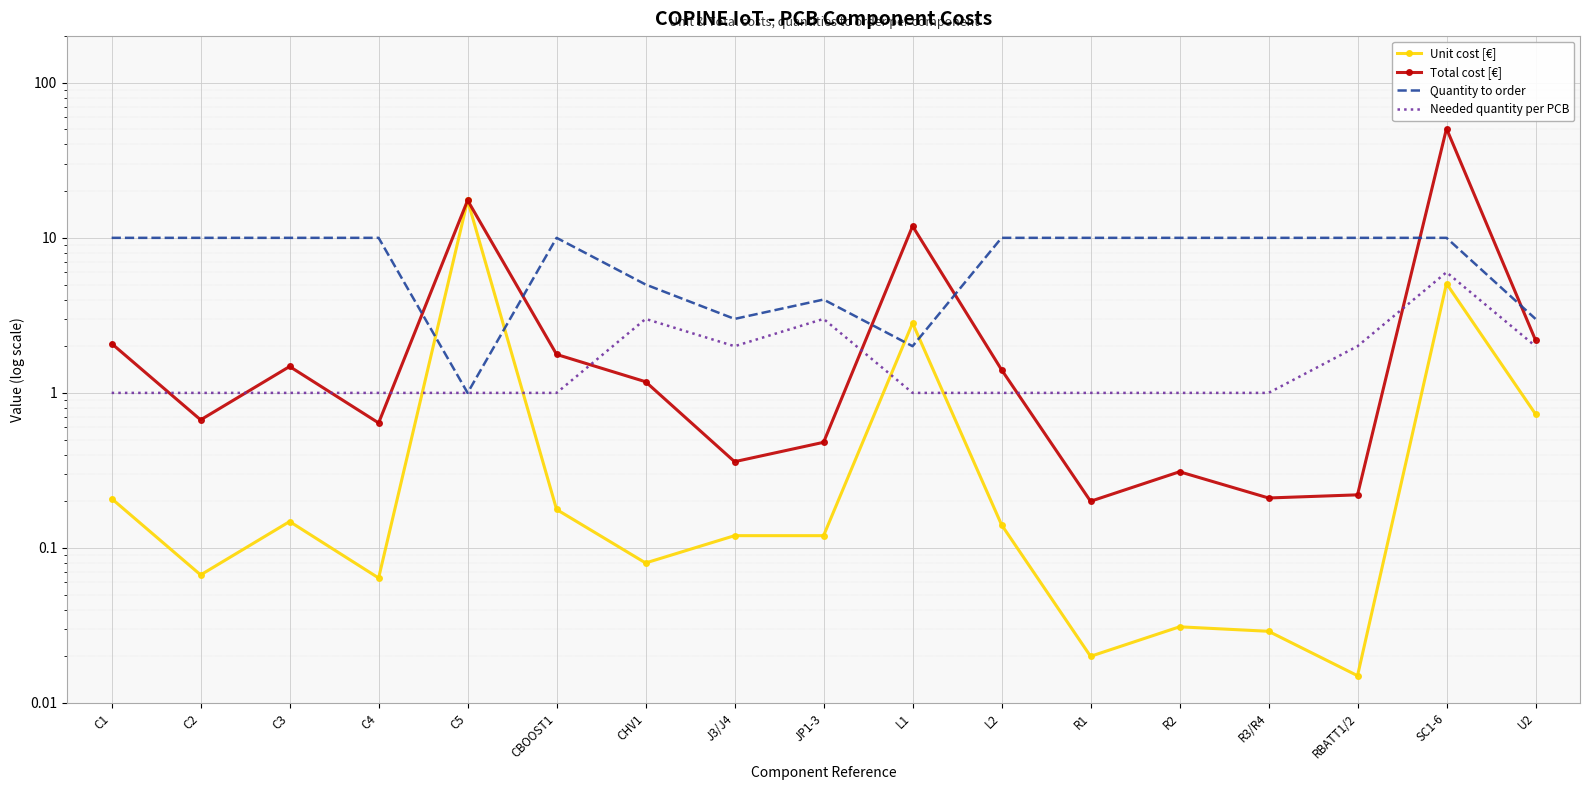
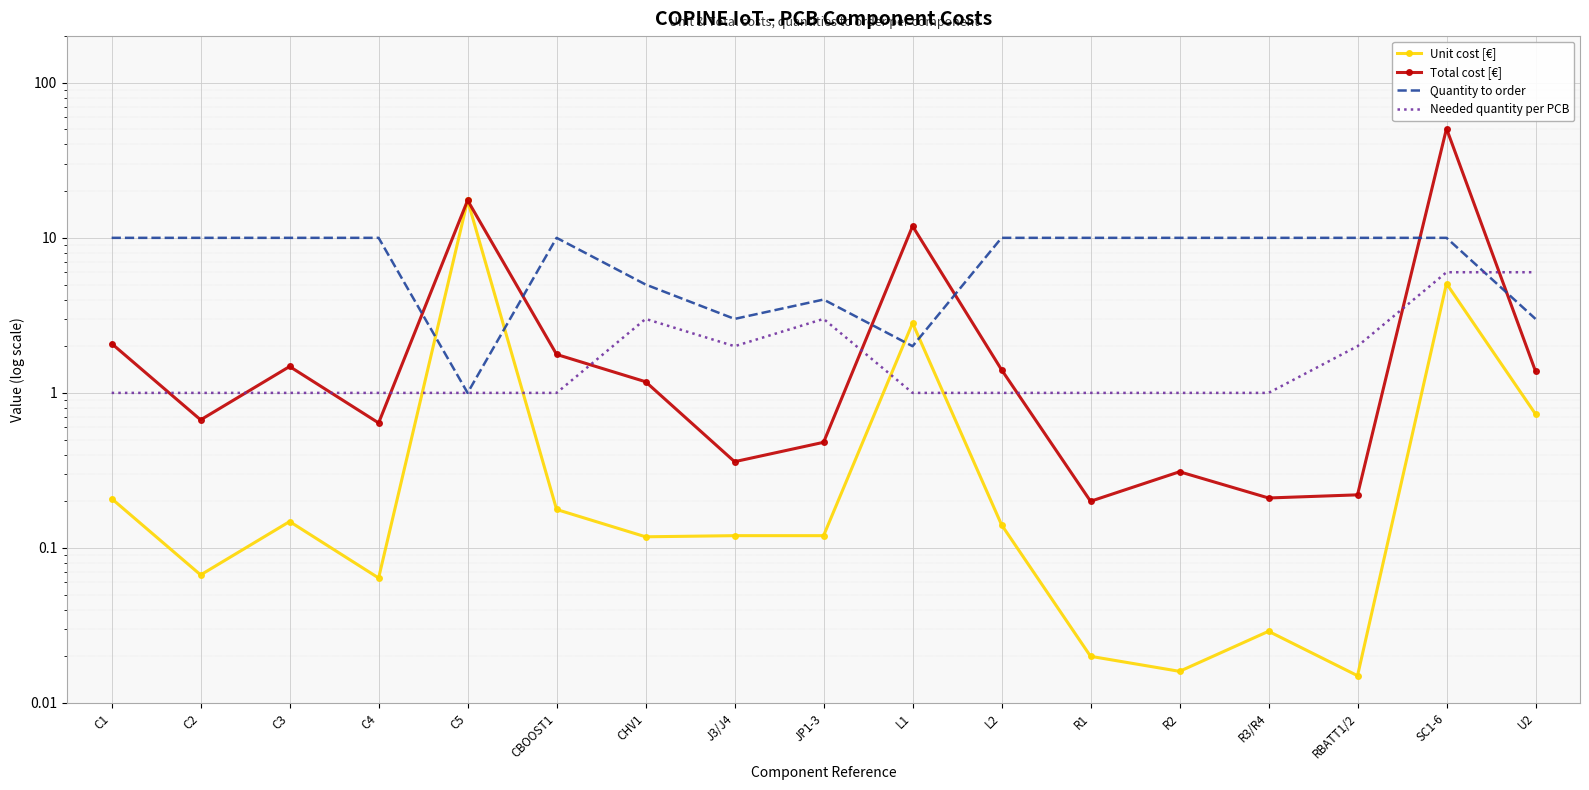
  {
    "Unit cost [€]": {
      "C1": 0.21,
      "C2": 0.067,
      "C3": 0.15,
      "C4": 0.064,
      "CBOOST1": 0.18,
-     "CHV1": 0.08,
+     "CHV1": 0.12,
      "J3/J4": 0.12,
      "JP1-3": 0.12,
      "L1": 2.8,
      "L2": 0.14,
      "R1": 0.020,
-     "R2": 0.031,
+     "R2": 0.016,
      "R3/R4": 0.029,
      "RBATT1/2": 0.015,
      "SC1-6": 5.1,
      "U2": 0.7
    },
    "Total cost [€]": {
      "C1": 2.1,
      "C2": 0.67,
      "C3": 1.5,
      "C4": 0.64,
      "CBOOST1": 1.8,
      "CHV1": 1.2,
      "J3/J4": 0.36,
      "JP1-3": 0.48,
      "L1": 12,
      "L2": 1.4,
      "R1": 0.2,
      "R2": 0.3,
      "R3/R4": 0.21,
      "RBATT1/2": 0.22,
      "SC1-6": 51,
-     "U2": 2.2
+     "U2": 1.4
    },
    "Quantity to order": {
      "C1": 10,
      "C2": 10,
      "C3": 10,
      "C4": 10,
      "CBOOST1": 10,
      "CHV1": 5.0,
      "J3/J4": 3.0,
      "JP1-3": 4.0,
      "L1": 2.0,
      "L2": 10,
      "R1": 10,
      "R2": 10,
      "R3/R4": 10,
      "RBATT1/2": 10,
      "SC1-6": 10,
      "U2": 3.0
    },
    "Needed quantity per PCB": {
      "C1": 1,
      "C2": 1,
      "C3": 1,
      "C4": 1,
      "CBOOST1": 1,
      "CHV1": 3,
      "J3/J4": 2,
      "JP1-3": 3,
      "L1": 1,
      "L2": 1,
      "R1": 1,
      "R2": 1,
      "R3/R4": 1,
      "RBATT1/2": 2,
      "SC1-6": 6,
-     "U2": 2
+     "U2": 6
    }
  }
